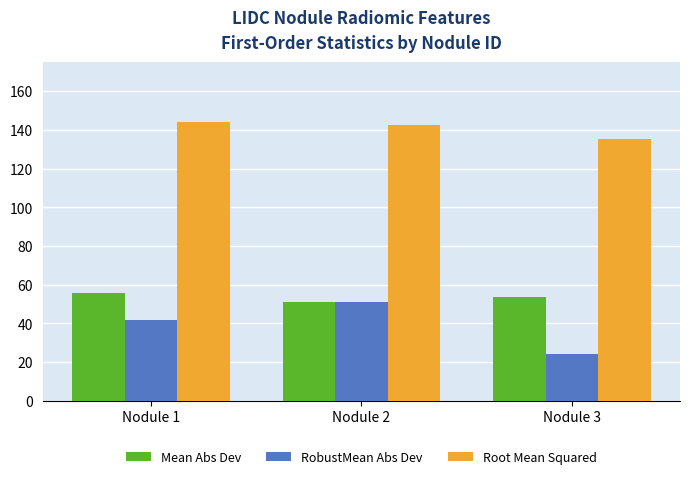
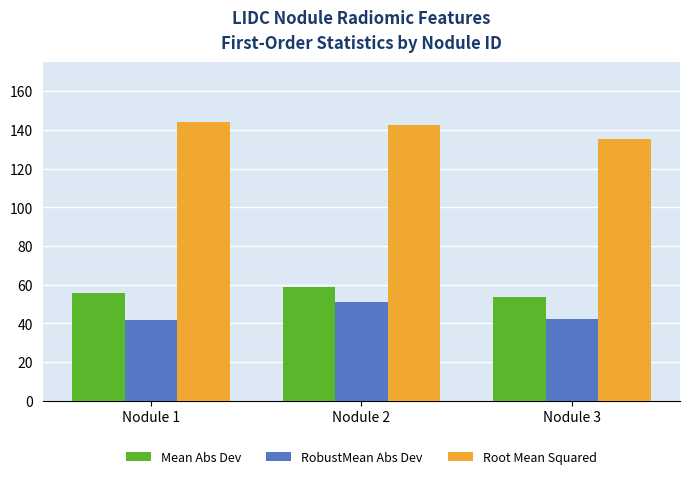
  {
    "Mean Abs Dev": {
      "Nodule 1": 56,
-     "Nodule 2": 51,
+     "Nodule 2": 59,
      "Nodule 3": 54
    },
    "RobustMean Abs Dev": {
      "Nodule 1": 42,
      "Nodule 2": 51,
-     "Nodule 3": 24
+     "Nodule 3": 42
    },
    "Root Mean Squared": {
      "Nodule 1": 144,
      "Nodule 2": 142,
      "Nodule 3": 135
    }
  }
